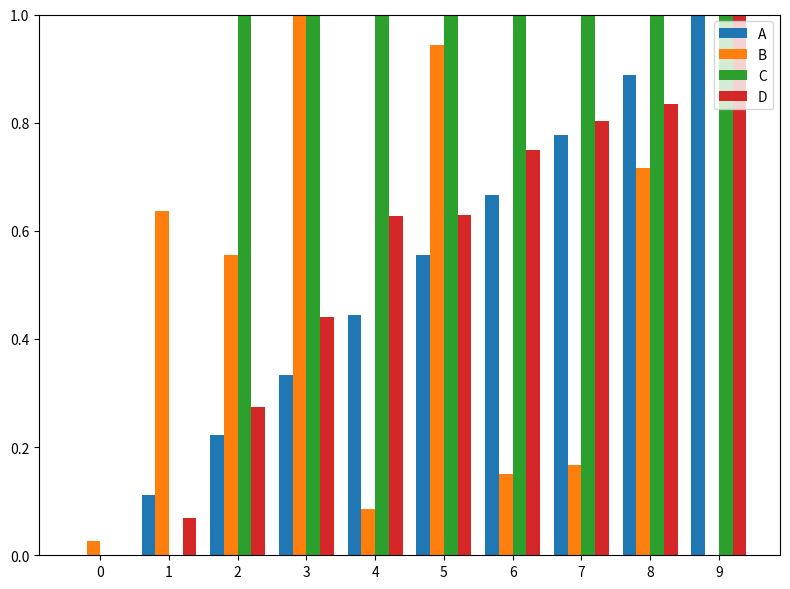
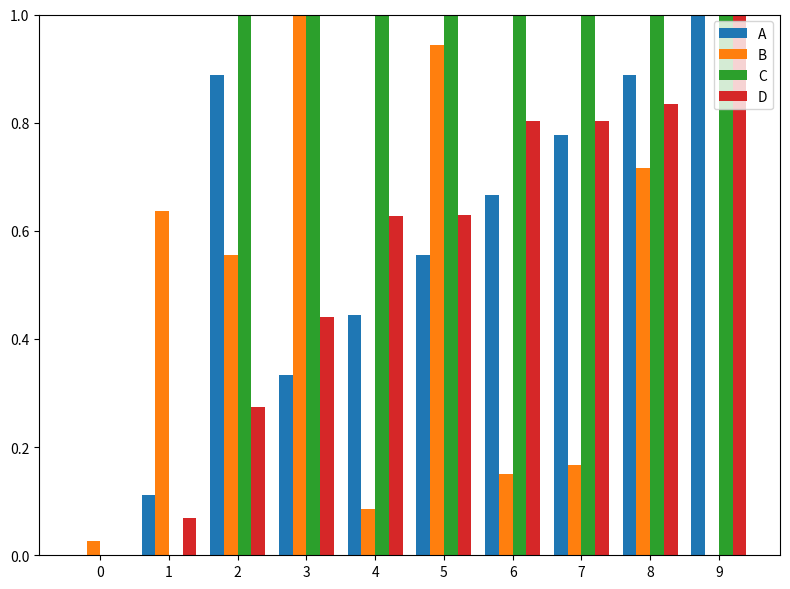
  {
    "A": {
      "0": 0.00,
      "1": 0.11,
-     "2": 0.22,
+     "2": 0.89,
      "3": 0.33,
      "4": 0.44,
      "5": 0.56,
      "6": 0.67,
      "7": 0.78,
      "8": 0.89,
      "9": 1.00
    },
    "B": {
      "0": 0.03,
      "1": 0.64,
      "2": 0.56,
      "3": 1.00,
      "4": 0.09,
      "5": 0.94,
      "6": 0.15,
      "7": 0.17,
      "8": 0.72,
      "9": 0.00
    },
    "C": {
      "0": 0.00,
      "2": 1.00,
      "3": 1.00,
      "4": 1.00,
      "5": 1.00,
      "6": 1.00,
      "7": 1.00,
      "8": 1.00,
      "9": 1.00
    },
    "D": {
      "0": 0.00,
      "1": 0.07,
      "2": 0.27,
      "3": 0.44,
      "4": 0.63,
      "5": 0.63,
-     "6": 0.75,
+     "6": 0.80,
      "7": 0.80,
      "8": 0.84,
      "9": 1.00
    }
  }
